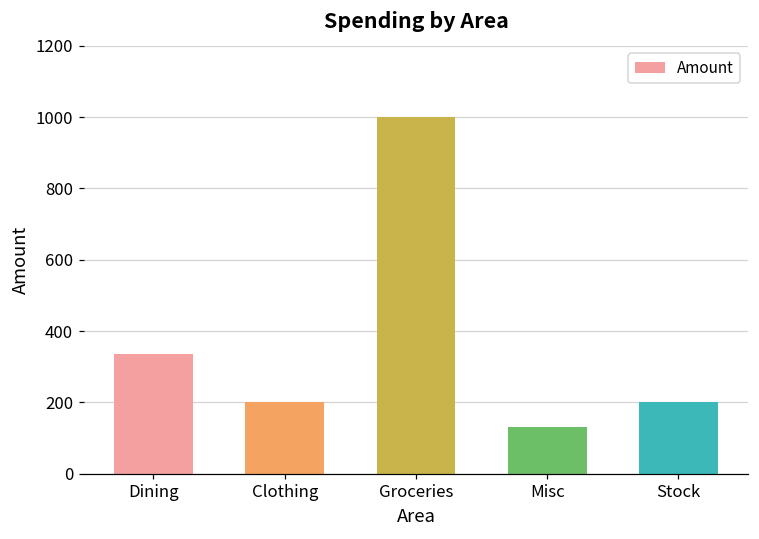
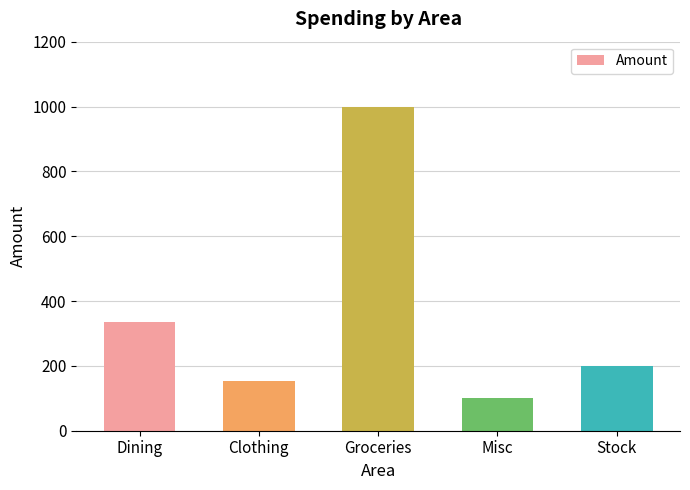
  {
    "Dining": 340,
-   "Clothing": 200,
+   "Clothing": 150,
    "Groceries": 1000,
-   "Misc": 130,
+   "Misc": 100,
    "Stock": 200
  }
